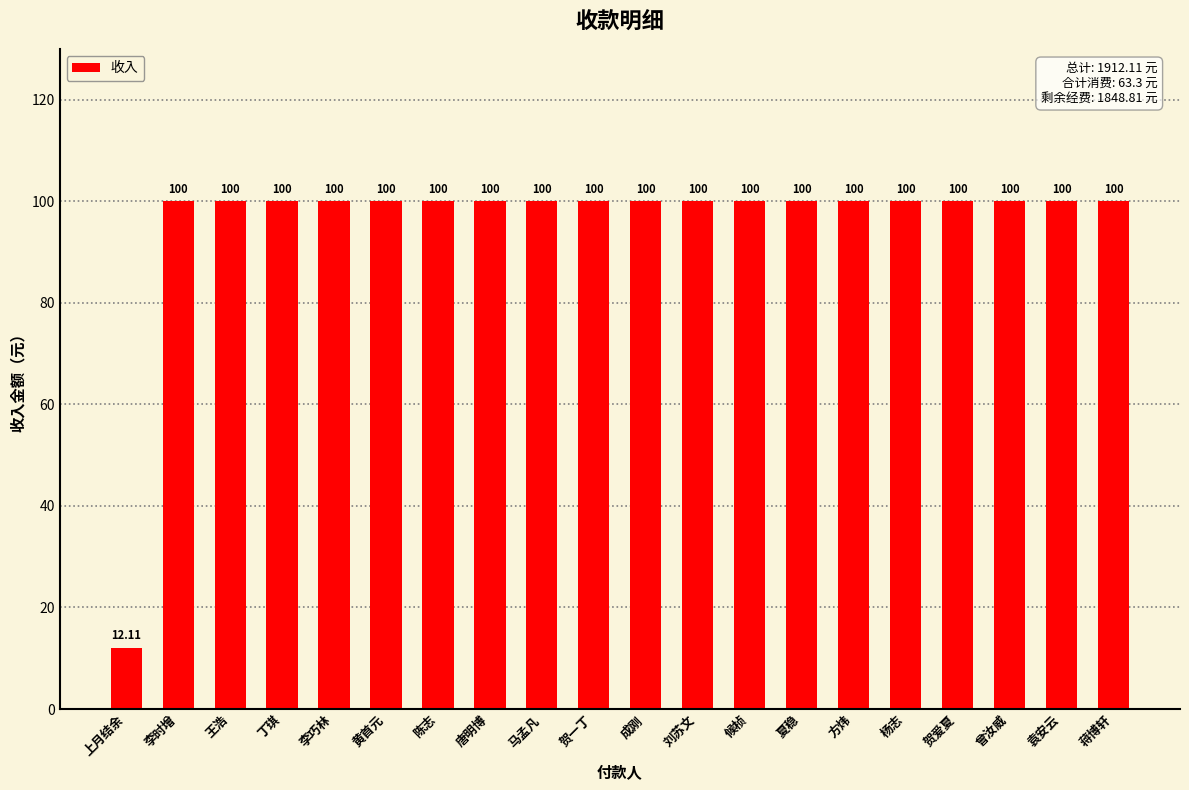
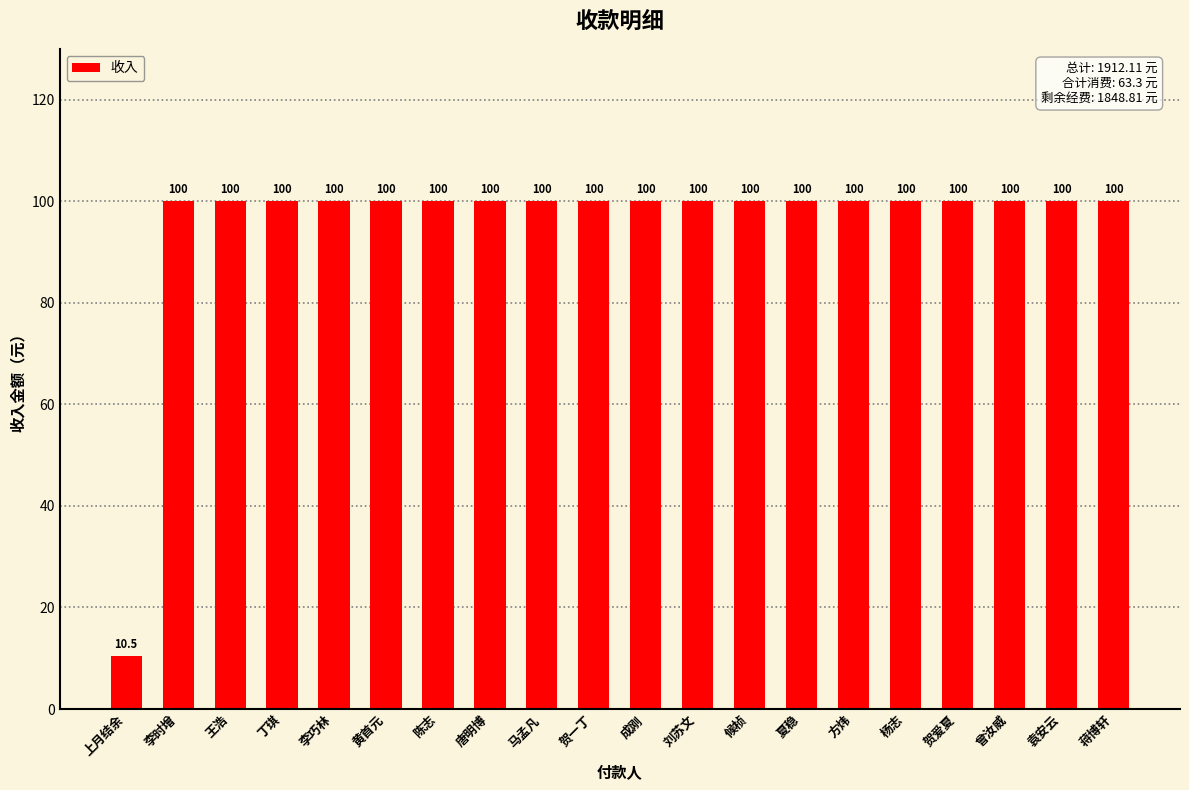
  {
-   "上月结余": 12.11,
+   "上月结余": 10.5,
    "李时增": 100,
    "王浩": 100,
    "丁琪": 100,
    "李巧林": 100,
    "黄首元": 100,
    "陈志": 100,
    "唐明博": 100,
    "马孟凡": 100,
    "贺一丁": 100,
    "成刚": 100,
    "刘苏文": 100,
    "候桢": 100,
    "夏稳": 100,
    "方炜": 100,
    "杨志": 100,
    "贺爱夏": 100,
    "曾汝威": 100,
    "袁安云": 100,
    "蒋博轩": 100
  }
